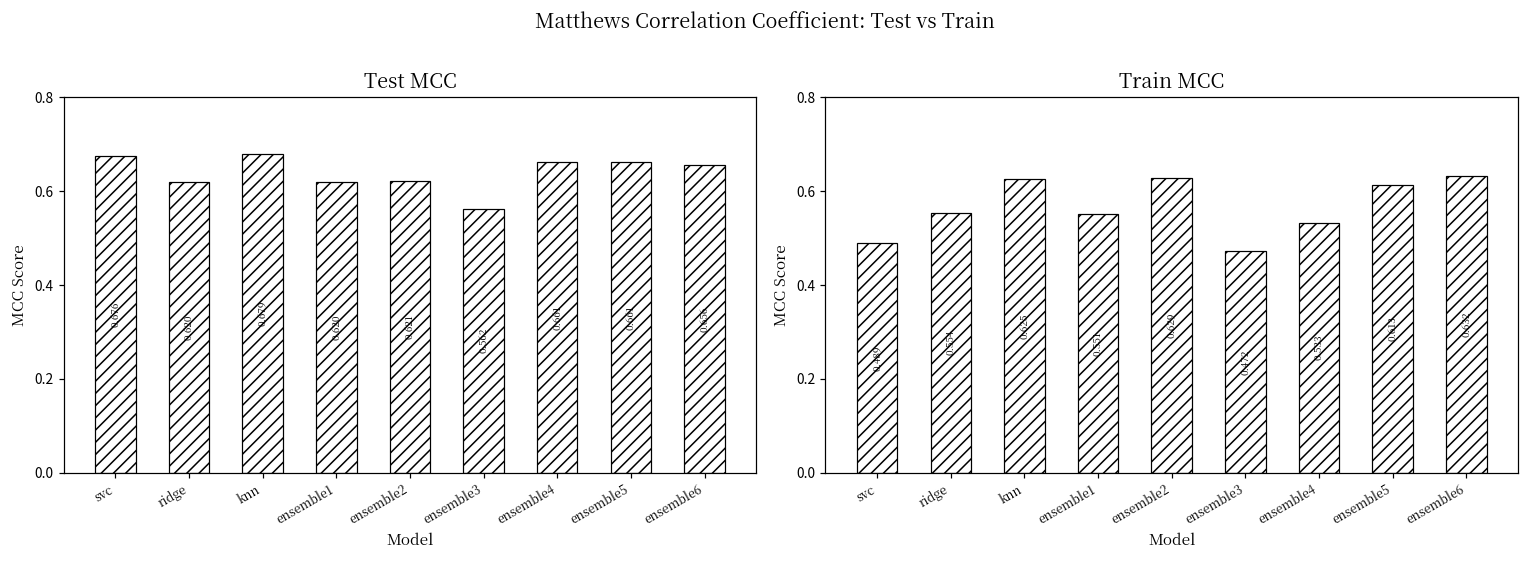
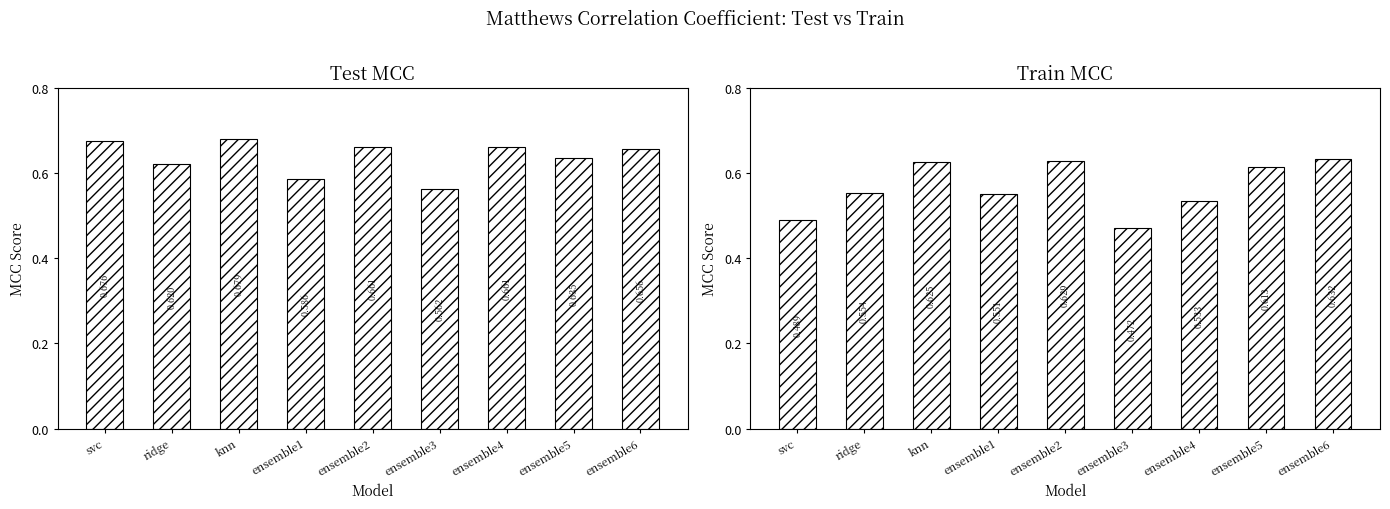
  {
    "Test MCC": {
      "svc": 0.676,
      "ridge": 0.620,
      "knn": 0.679,
-     "ensemble1": 0.620,
-     "ensemble2": 0.621,
+     "ensemble1": 0.586,
+     "ensemble2": 0.661,
      "ensemble3": 0.562,
      "ensemble4": 0.661,
-     "ensemble5": 0.661,
+     "ensemble5": 0.635,
      "ensemble6": 0.656
    },
    "Train MCC": {
      "svc": 0.489,
      "ridge": 0.554,
      "knn": 0.625,
      "ensemble1": 0.551,
      "ensemble2": 0.629,
      "ensemble3": 0.472,
      "ensemble4": 0.533,
      "ensemble5": 0.613,
      "ensemble6": 0.632
    }
  }
